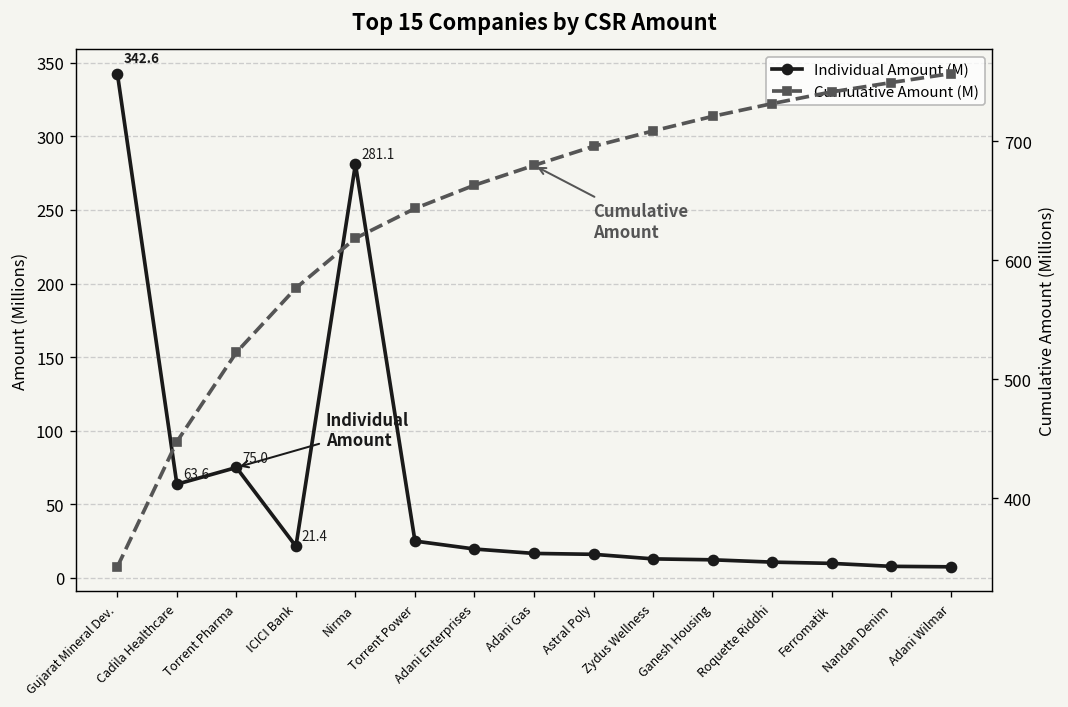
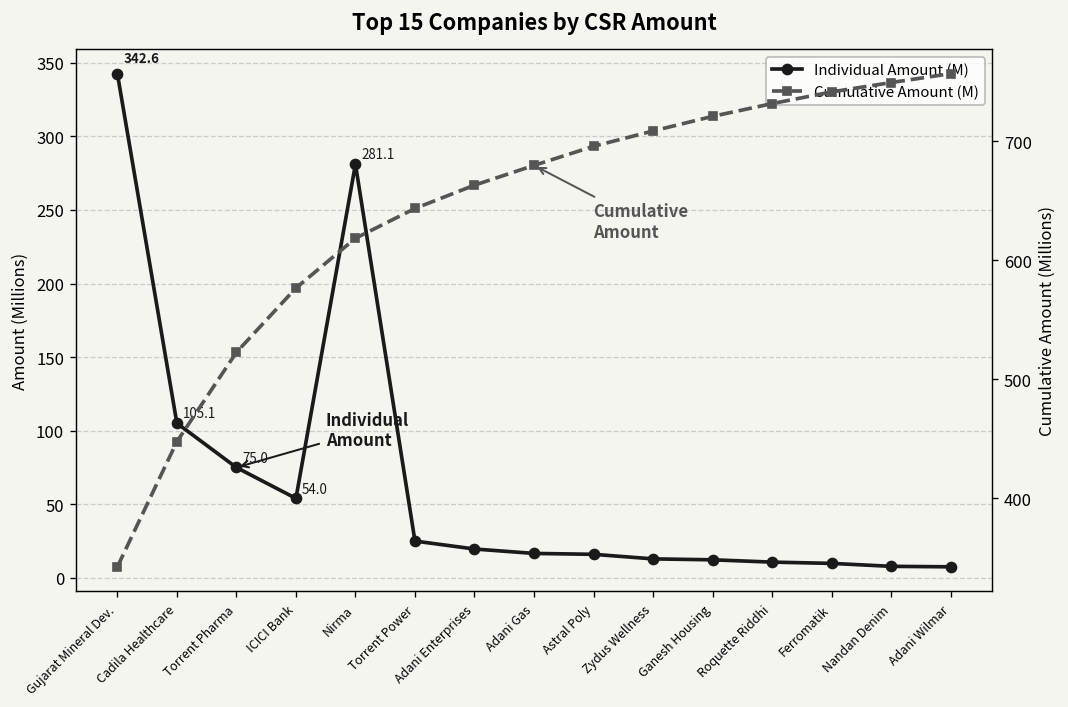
  {
    "Individual Amount (M)": {
      "Gujarat Mineral Dev.": 342.6,
-     "Cadila Healthcare": 63.6,
-     "ICICI Bank": 21.4,
+     "Cadila Healthcare": 105.1,
+     "ICICI Bank": 54.0,
      "Nirma": 281.1
    }
  }
